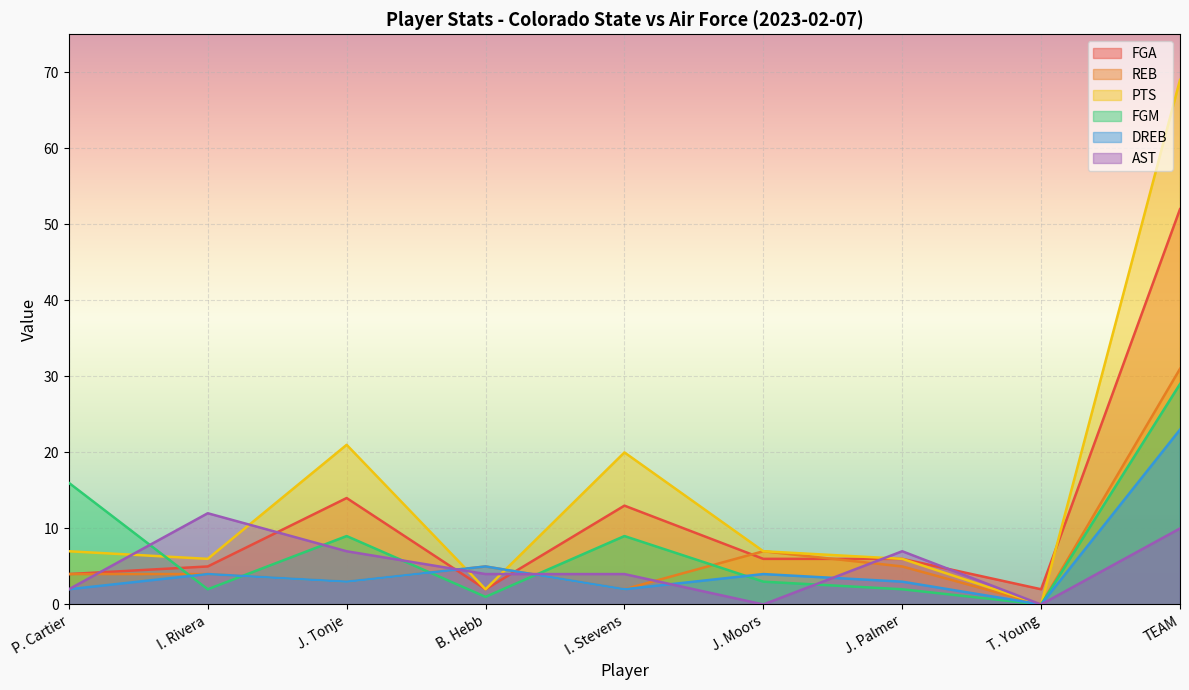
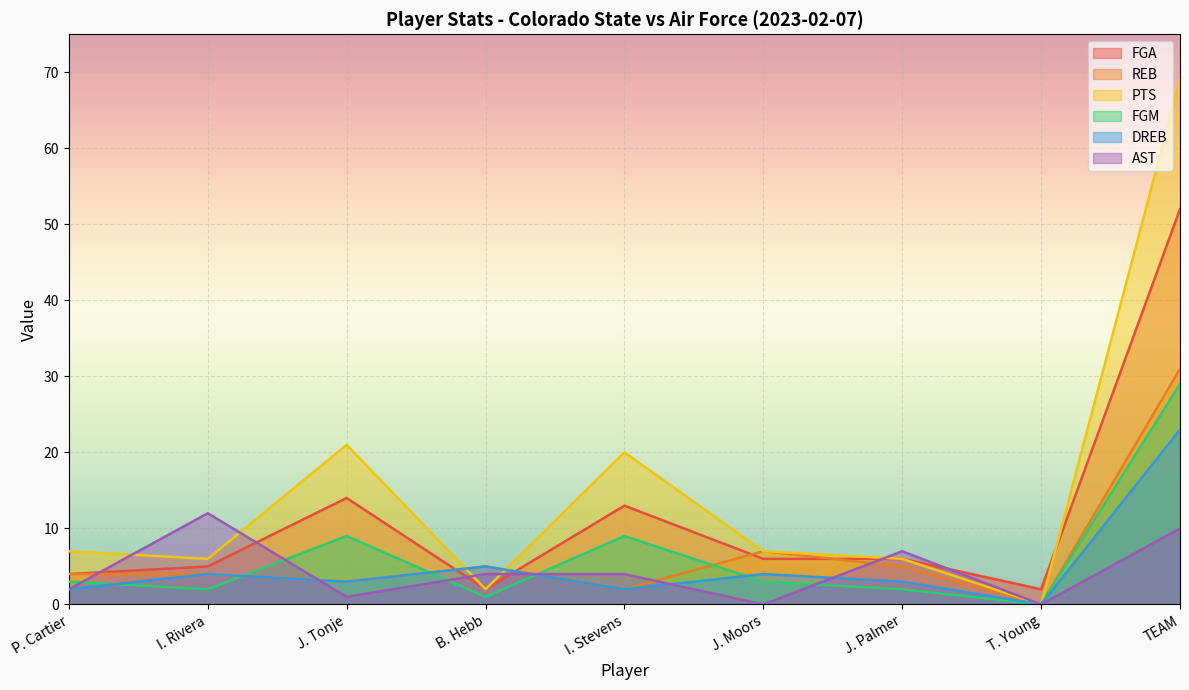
  {
    "FGM": {
-     "P. Cartier": 16,
+     "P. Cartier": 3,
      "I. Rivera": 2,
      "J. Tonje": 9,
      "B. Hebb": 1,
      "I. Stevens": 9,
      "J. Moors": 3,
      "J. Palmer": 2,
      "TEAM": 29
    },
    "DREB": {
      "J. Moors": 4,
      "J. Palmer": 3,
      "TEAM": 23
    },
    "AST": {
      "I. Rivera": 12,
-     "J. Tonje": 7,
+     "J. Tonje": 1,
      "B. Hebb": 4,
      "I. Stevens": 4,
      "J. Moors": 0,
      "J. Palmer": 7,
      "TEAM": 10
    }
  }
